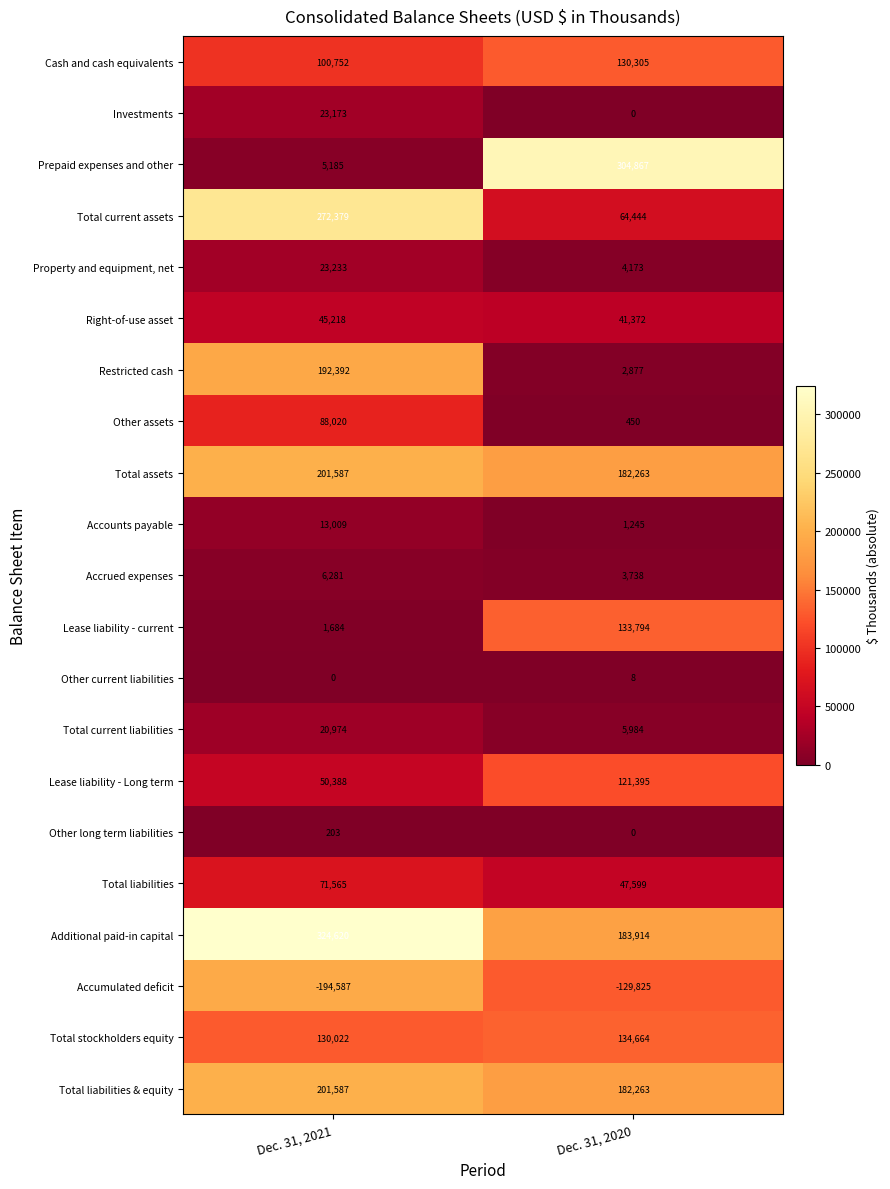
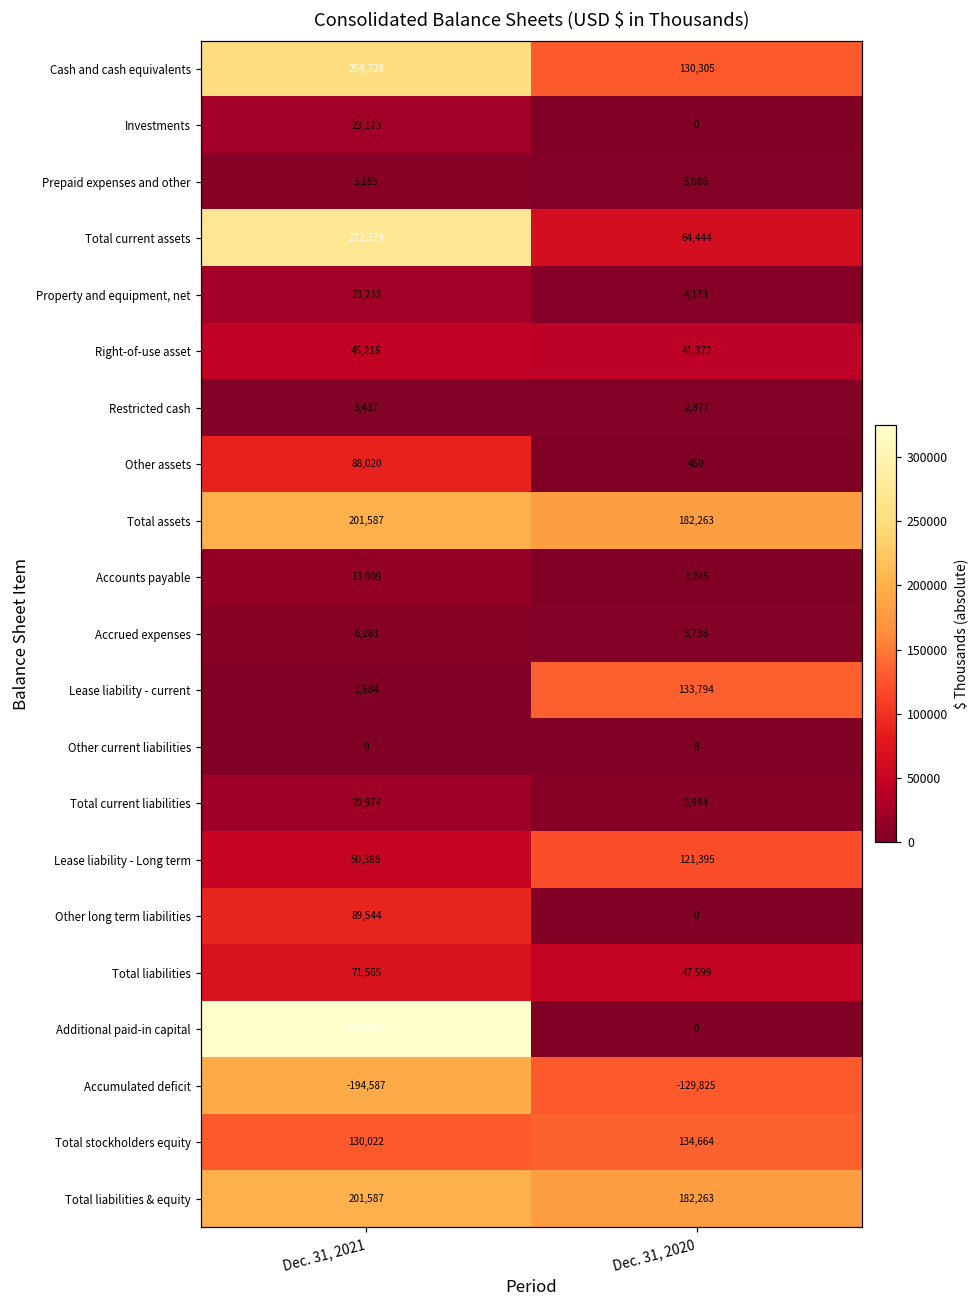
  {
    "Cash and cash equivalents": {
-     "Dec. 31, 2021": "100,752",
+     "Dec. 31, 2021": "254,728",
      "Dec. 31, 2020": "130,305"
    },
    "Investments": {
      "Dec. 31, 2021": "23,173",
      "Dec. 31, 2020": "0"
    },
    "Prepaid expenses and other": {
      "Dec. 31, 2021": "5,185",
-     "Dec. 31, 2020": "304,867"
+     "Dec. 31, 2020": "3,086"
    },
    "Total current assets": {
      "Dec. 31, 2021": "272,379",
      "Dec. 31, 2020": "64,444"
    },
    "Property and equipment, net": {
      "Dec. 31, 2021": "23,233",
      "Dec. 31, 2020": "4,173"
    },
    "Right-of-use asset": {
      "Dec. 31, 2021": "45,218",
      "Dec. 31, 2020": "41,372"
    },
    "Restricted cash": {
-     "Dec. 31, 2021": "192,392",
+     "Dec. 31, 2021": "3,437",
      "Dec. 31, 2020": "2,877"
    },
    "Other assets": {
      "Dec. 31, 2021": "88,020",
      "Dec. 31, 2020": "450"
    },
    "Total assets": {
      "Dec. 31, 2021": "201,587",
      "Dec. 31, 2020": "182,263"
    },
    "Accounts payable": {
      "Dec. 31, 2021": "13,009",
      "Dec. 31, 2020": "1,245"
    },
    "Accrued expenses": {
      "Dec. 31, 2021": "6,281",
      "Dec. 31, 2020": "3,738"
    },
    "Lease liability - current": {
      "Dec. 31, 2021": "1,684",
      "Dec. 31, 2020": "133,794"
    },
    "Other current liabilities": {
      "Dec. 31, 2021": "0",
      "Dec. 31, 2020": "8"
    },
    "Total current liabilities": {
      "Dec. 31, 2021": "20,974",
      "Dec. 31, 2020": "5,984"
    },
    "Lease liability - Long term": {
      "Dec. 31, 2021": "50,388",
      "Dec. 31, 2020": "121,395"
    },
    "Other long term liabilities": {
-     "Dec. 31, 2021": "203",
+     "Dec. 31, 2021": "89,544",
      "Dec. 31, 2020": "0"
    },
    "Total liabilities": {
      "Dec. 31, 2021": "71,565",
      "Dec. 31, 2020": "47,599"
    },
    "Additional paid-in capital": {
      "Dec. 31, 2021": "324,620",
-     "Dec. 31, 2020": "183,914"
+     "Dec. 31, 2020": "0"
    },
    "Accumulated deficit": {
      "Dec. 31, 2021": "-194,587",
      "Dec. 31, 2020": "-129,825"
    },
    "Total stockholders equity": {
      "Dec. 31, 2021": "130,022",
      "Dec. 31, 2020": "134,664"
    },
    "Total liabilities & equity": {
      "Dec. 31, 2021": "201,587",
      "Dec. 31, 2020": "182,263"
    }
  }
